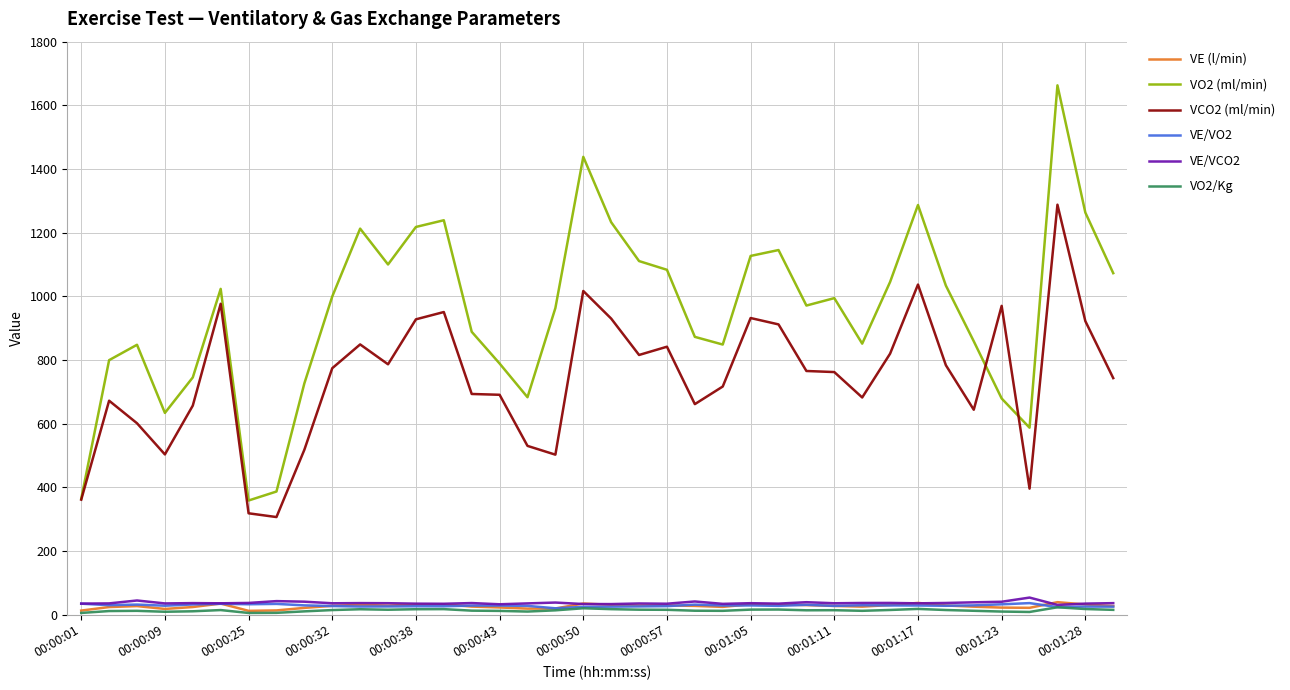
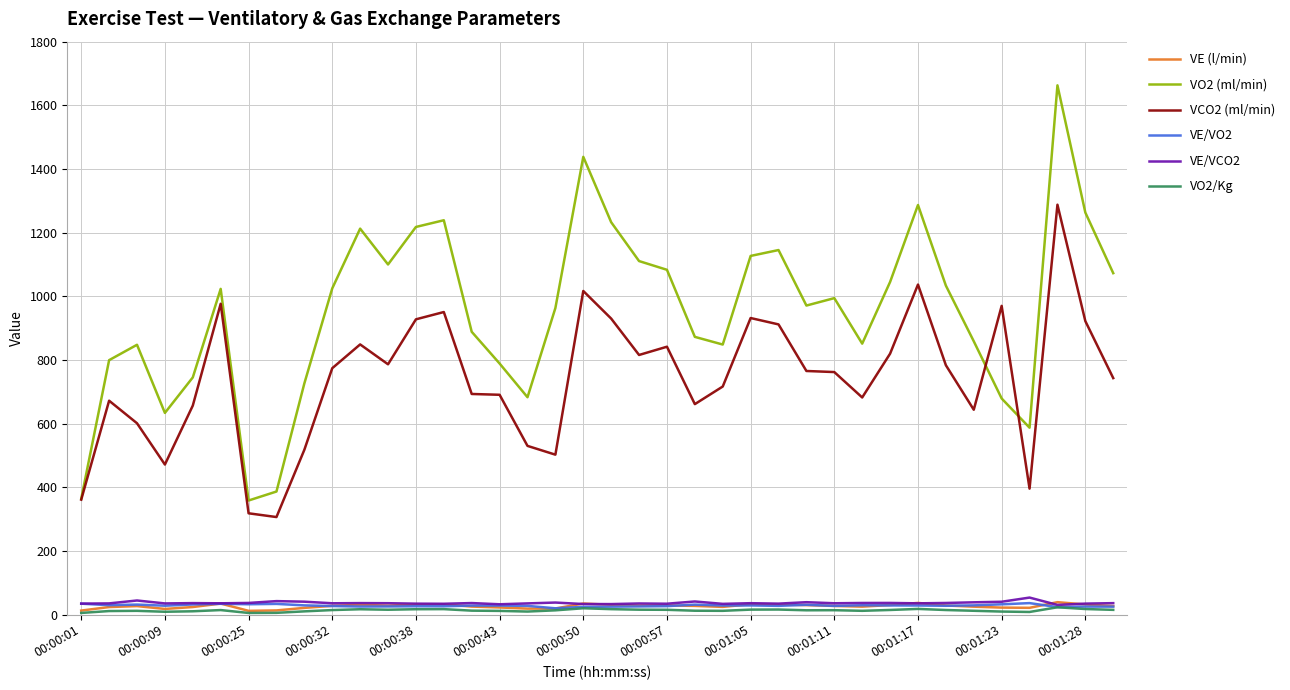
  {
    "VE (l/min)": {
      "00:00:09": 20,
      "00:01:23": 20
    },
    "VO2 (ml/min)": {
      "00:00:09": 630,
      "00:00:25": 360,
-     "00:00:32": 1000,
+     "00:00:32": 1020,
      "00:00:38": 1220,
      "00:00:43": 790,
      "00:00:50": 1440,
      "00:00:57": 1080,
      "00:01:05": 1130,
      "00:01:11": 990,
      "00:01:17": 1290,
      "00:01:23": 680,
      "00:01:28": 1260
    },
    "VCO2 (ml/min)": {
-     "00:00:09": 500,
+     "00:00:09": 470,
      "00:00:25": 320,
      "00:00:32": 770,
      "00:00:38": 930,
      "00:00:43": 690,
      "00:00:50": 1020,
      "00:00:57": 840,
      "00:01:05": 930,
      "00:01:11": 760,
      "00:01:17": 1040,
      "00:01:23": 970,
      "00:01:28": 920
    },
    "VE/VO2": {
      "00:01:23": 30
    },
    "VE/VCO2": {
      "00:01:11": 40,
      "00:01:23": 40
    },
    "VO2/Kg": {
      "00:00:09": 10,
      "00:00:32": 10,
      "00:00:38": 20,
      "00:00:43": 10,
      "00:00:57": 10,
      "00:01:05": 20,
      "00:01:11": 10,
      "00:01:17": 20,
      "00:01:23": 10
    }
  }
